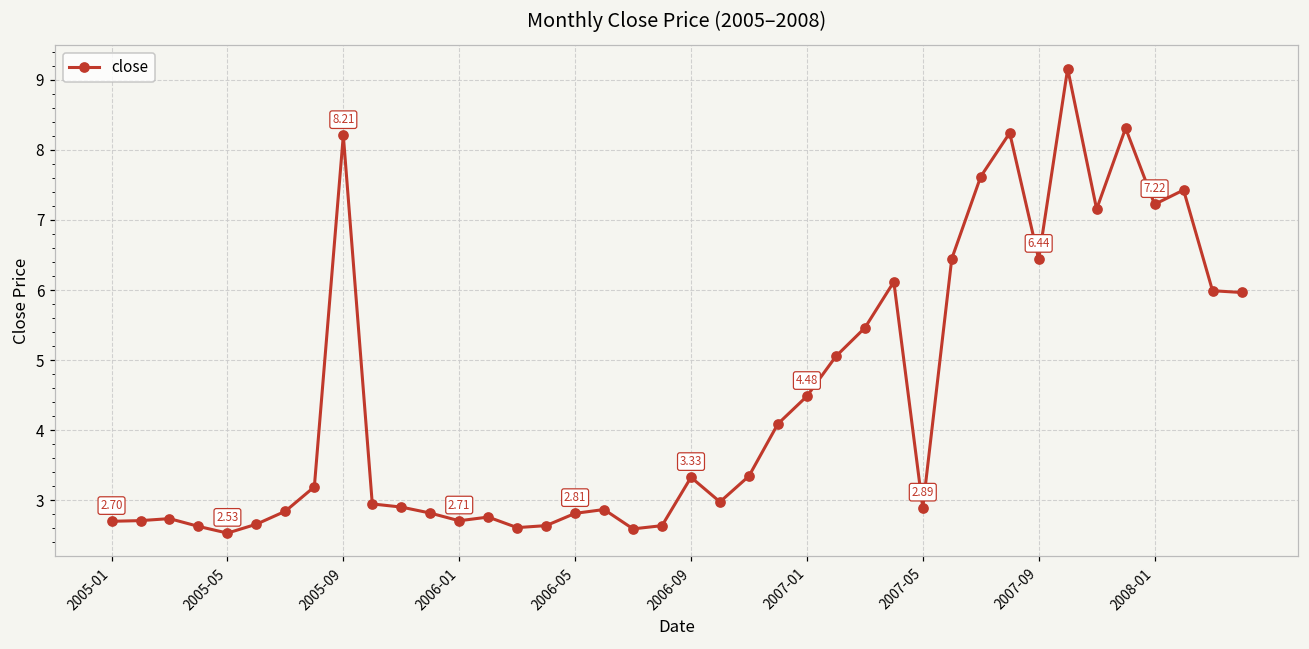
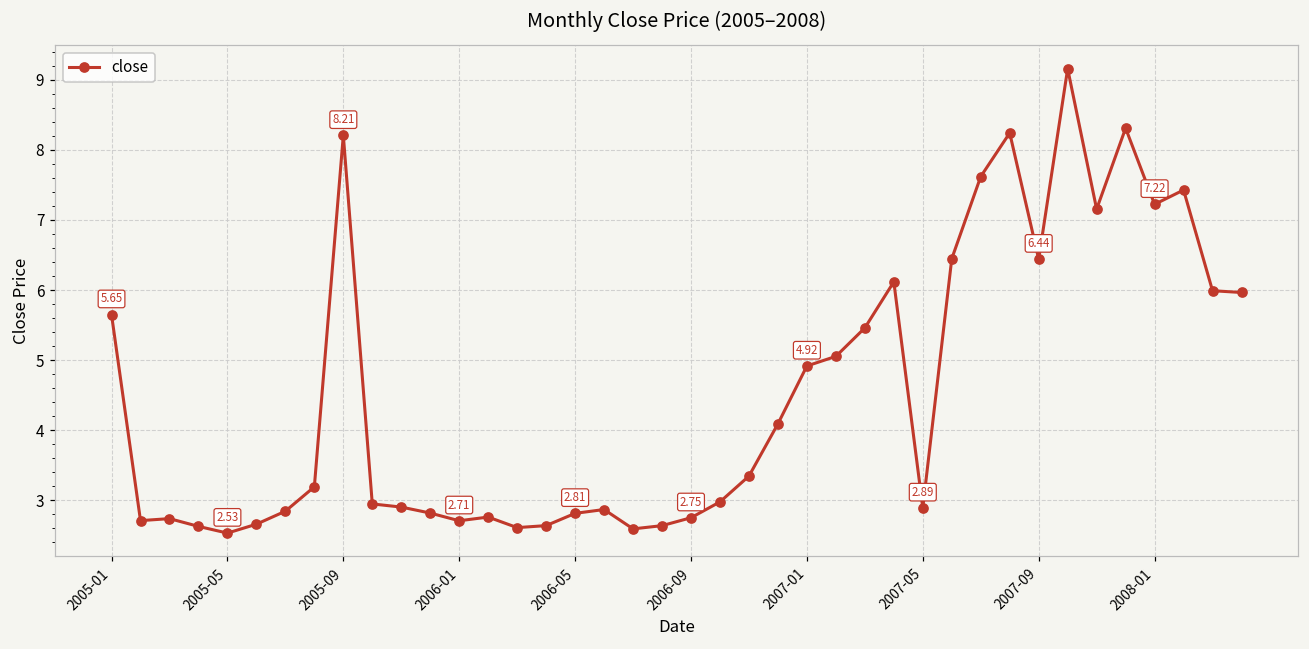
  {
-   "2005-01": 2.70,
-   "2006-09": 3.33,
-   "2007-01": 4.48
+   "2005-01": 5.65,
+   "2006-09": 2.75,
+   "2007-01": 4.92
  }
